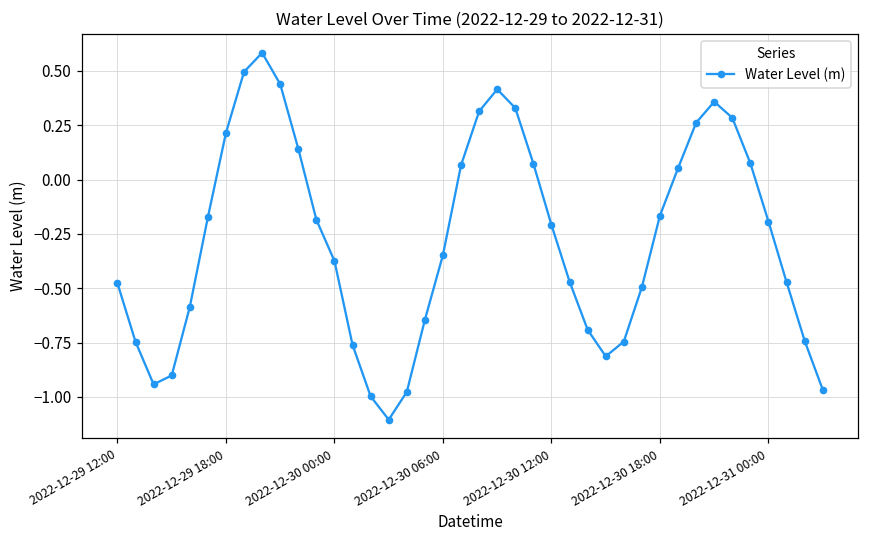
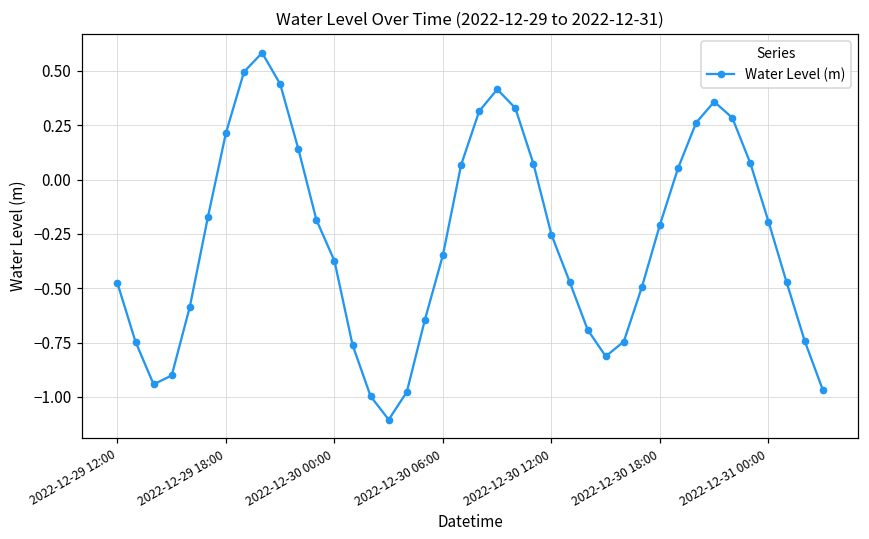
  {
    "2022-12-29 12:00": -0.48,
    "2022-12-29 18:00": 0.22,
    "2022-12-30 00:00": -0.37,
    "2022-12-30 06:00": -0.35,
-   "2022-12-30 12:00": -0.21,
-   "2022-12-30 18:00": -0.17,
+   "2022-12-30 12:00": -0.25,
+   "2022-12-30 18:00": -0.21,
    "2022-12-31 00:00": -0.19
  }
